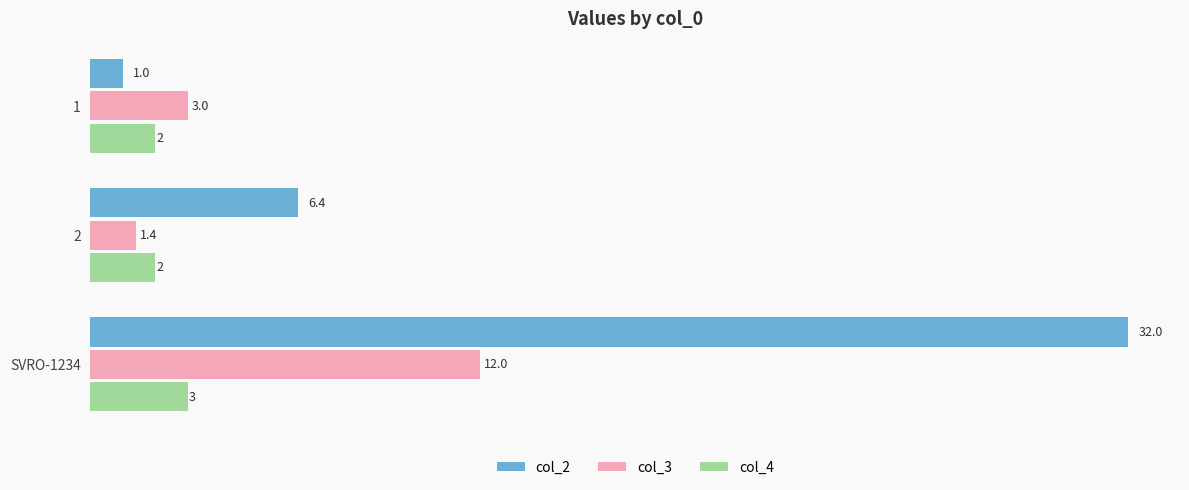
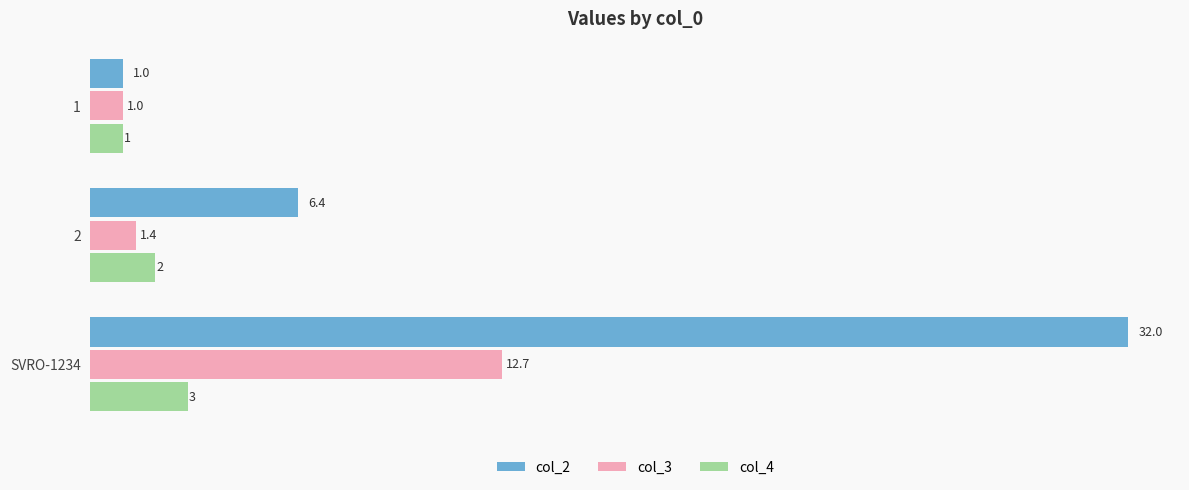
  {
    "col_2": {
      "1": 1.0,
      "2": 6.4,
      "SVRO-1234": 32.0
    },
    "col_3": {
-     "1": 3.0,
+     "1": 1.0,
      "2": 1.4,
-     "SVRO-1234": 12.0
+     "SVRO-1234": 12.7
    },
    "col_4": {
-     "1": 2,
+     "1": 1,
      "2": 2,
      "SVRO-1234": 3
    }
  }
